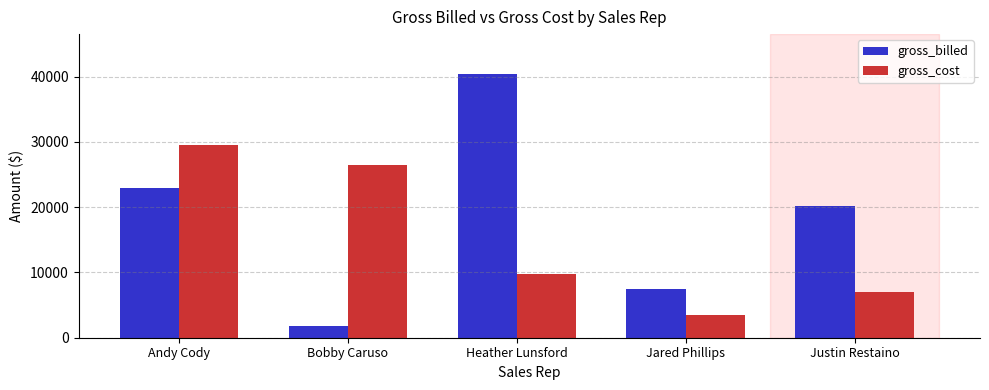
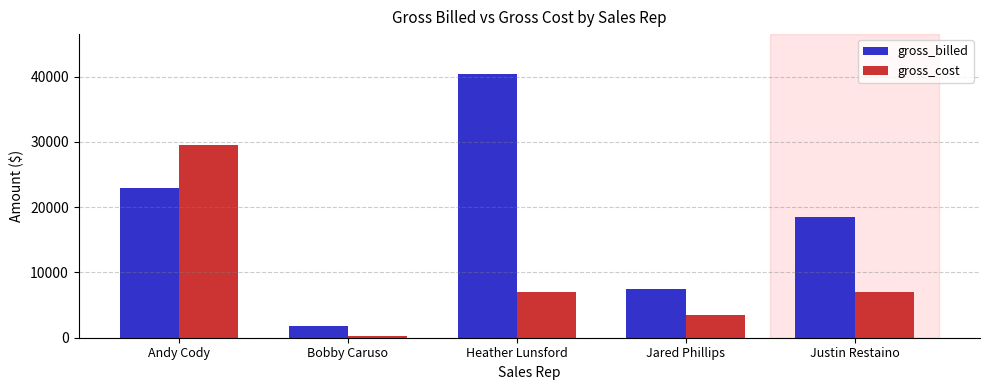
  {
    "gross_billed": {
      "Andy Cody": 23000,
      "Bobby Caruso": 2000,
      "Heather Lunsford": 40000,
      "Jared Phillips": 7000,
-     "Justin Restaino": 20000
+     "Justin Restaino": 18000
    },
    "gross_cost": {
      "Andy Cody": 29000,
-     "Bobby Caruso": 27000,
-     "Heather Lunsford": 10000,
+     "Bobby Caruso": 0,
+     "Heather Lunsford": 7000,
      "Jared Phillips": 4000,
      "Justin Restaino": 7000
    }
  }
